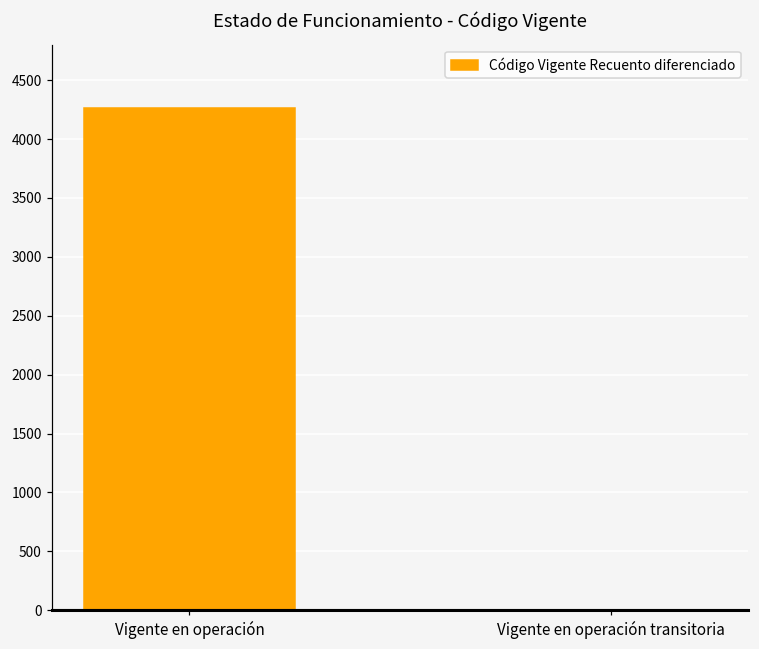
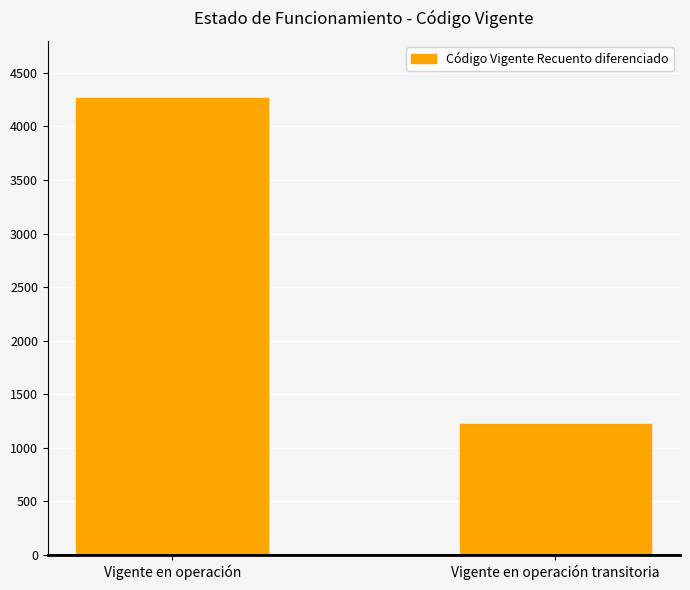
  {
    "Vigente en operación": 4270,
-   "Vigente en operación transitoria": 10
+   "Vigente en operación transitoria": 1220
  }
